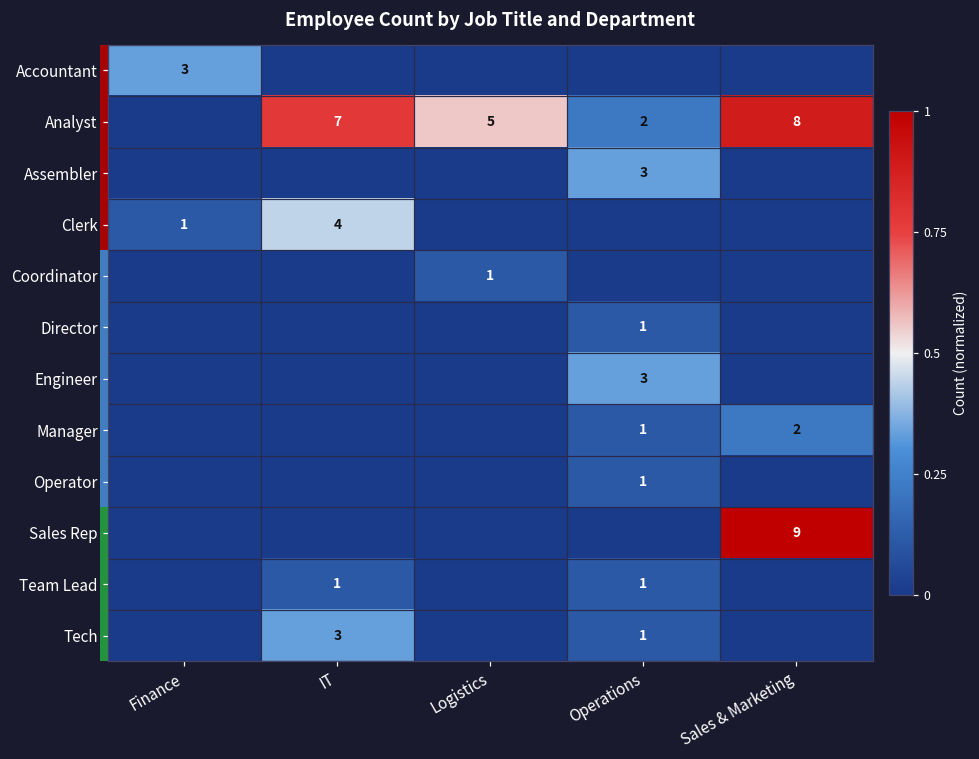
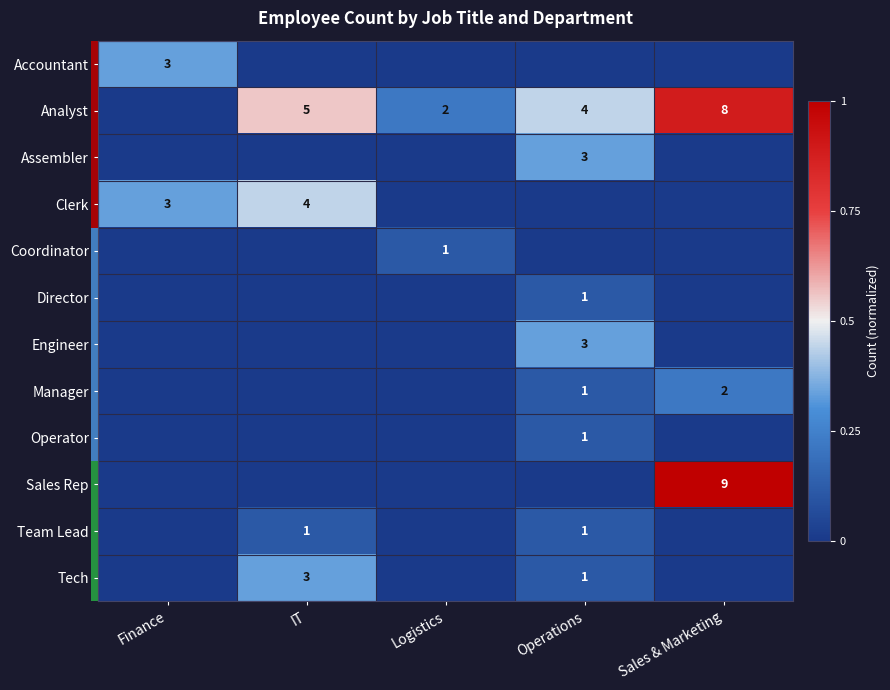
  {
    "Accountant": {
      "Finance": 3
    },
    "Analyst": {
-     "IT": 7,
-     "Logistics": 5,
-     "Operations": 2,
+     "IT": 5,
+     "Logistics": 2,
+     "Operations": 4,
      "Sales & Marketing": 8
    },
    "Assembler": {
      "Operations": 3
    },
    "Clerk": {
-     "Finance": 1,
+     "Finance": 3,
      "IT": 4
    },
    "Coordinator": {
      "Logistics": 1
    },
    "Director": {
      "Operations": 1
    },
    "Engineer": {
      "Operations": 3
    },
    "Manager": {
      "Operations": 1,
      "Sales & Marketing": 2
    },
    "Operator": {
      "Operations": 1
    },
    "Sales Rep": {
      "Sales & Marketing": 9
    },
    "Team Lead": {
      "IT": 1,
      "Operations": 1
    },
    "Tech": {
      "IT": 3,
      "Operations": 1
    }
  }
